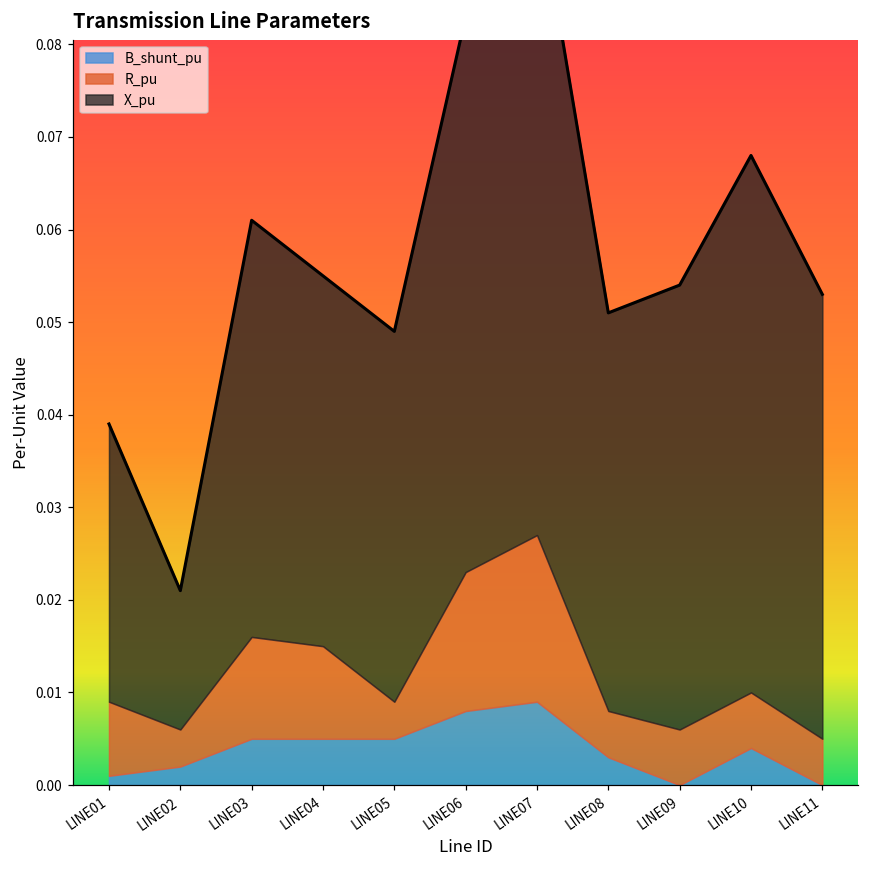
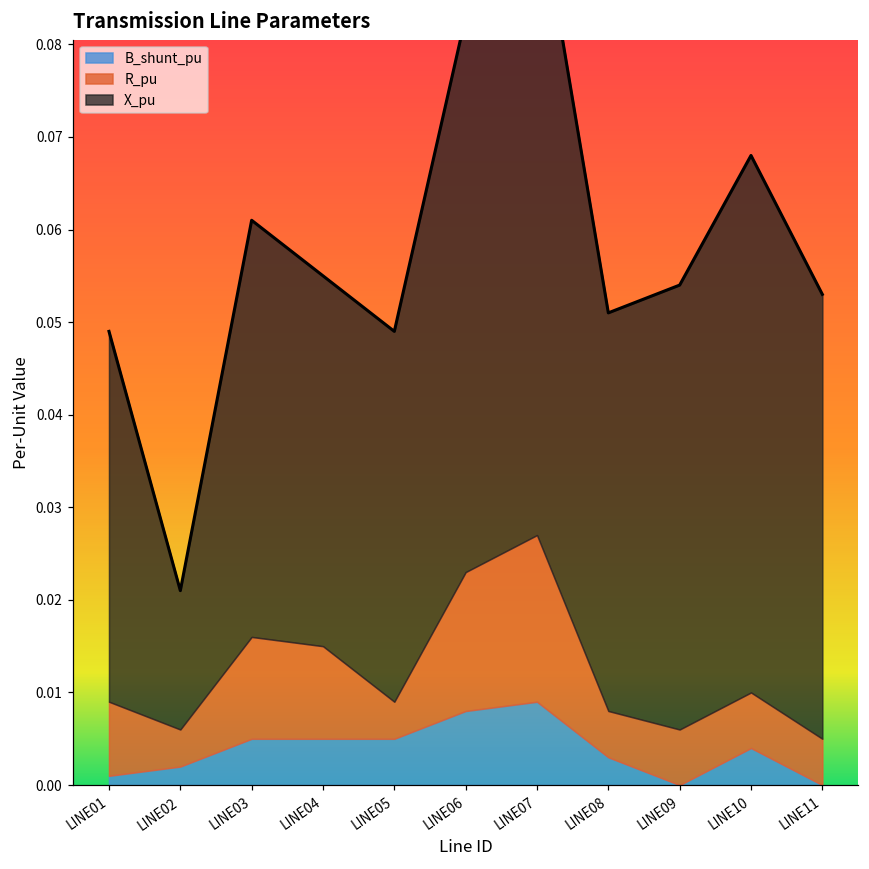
  {
    "B_shunt_pu": {
      "LINE01": 0.001,
      "LINE02": 0.002,
      "LINE03": 0.005,
      "LINE04": 0.005,
      "LINE05": 0.005,
      "LINE06": 0.008,
      "LINE07": 0.009,
      "LINE08": 0.003,
      "LINE09": 0.00,
      "LINE10": 0.004,
      "LINE11": 0.00
    },
    "R_pu": {
      "LINE01": 0.008,
      "LINE02": 0.004,
      "LINE03": 0.011,
      "LINE04": 0.01,
      "LINE05": 0.004,
      "LINE06": 0.015,
      "LINE07": 0.018,
      "LINE08": 0.005,
      "LINE09": 0.006,
      "LINE10": 0.006,
      "LINE11": 0.005
    },
    "X_pu": {
-     "LINE01": 0.03,
+     "LINE01": 0.04,
      "LINE02": 0.015,
      "LINE03": 0.045,
      "LINE04": 0.04,
      "LINE05": 0.04,
      "LINE08": 0.043,
      "LINE09": 0.048,
      "LINE10": 0.058,
      "LINE11": 0.048
    }
  }
